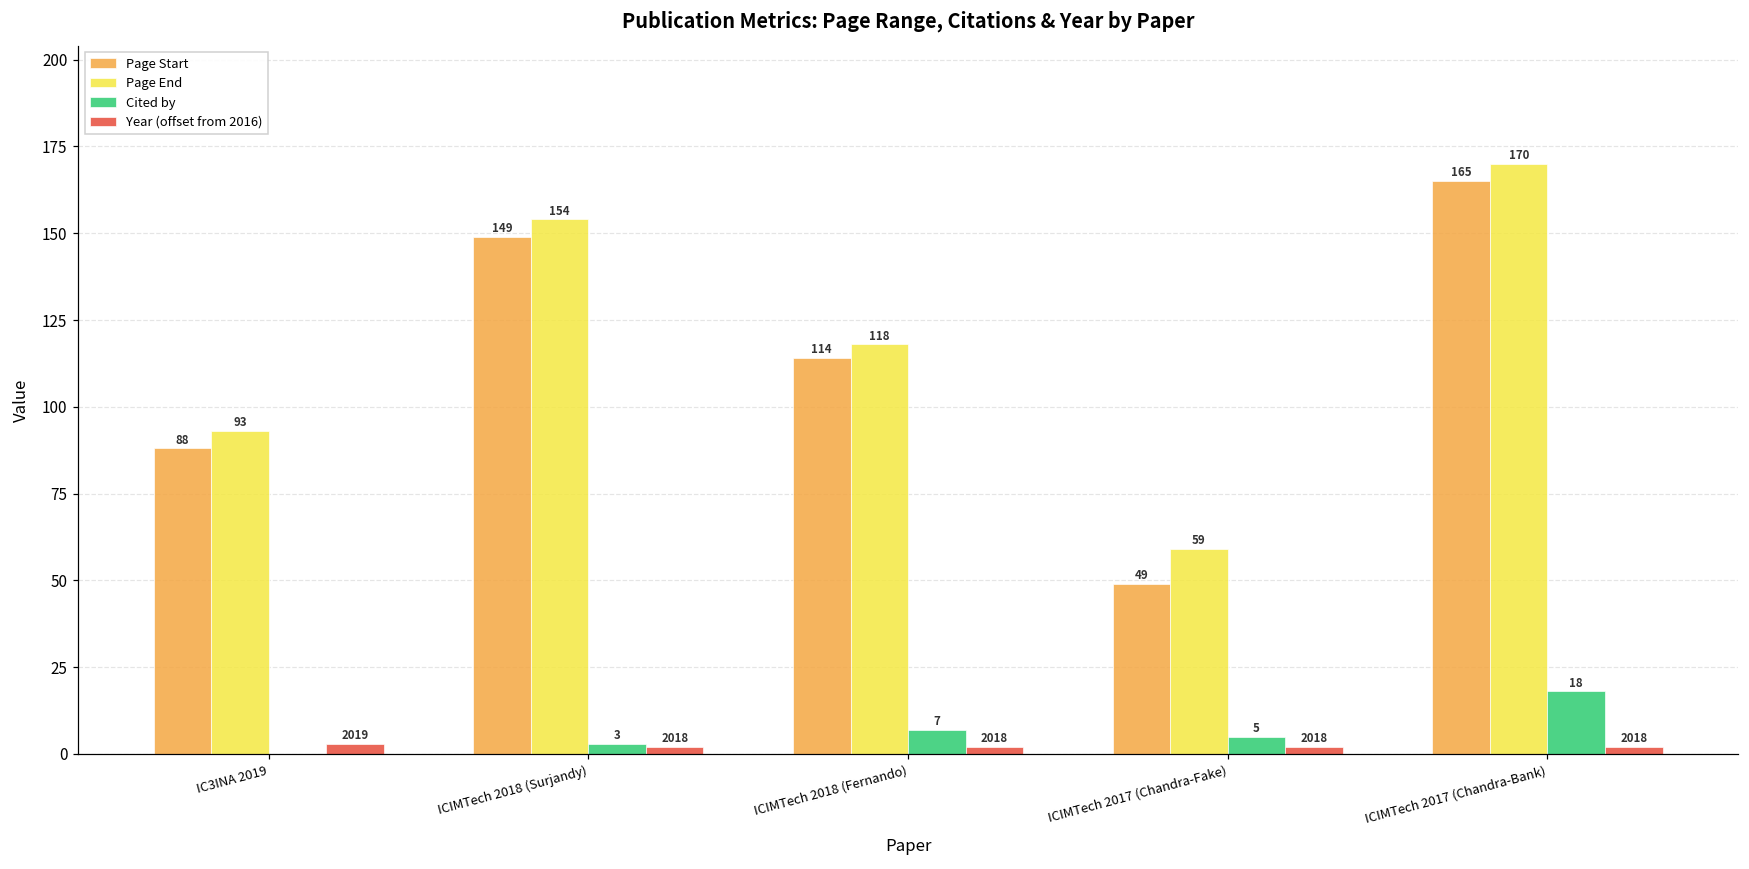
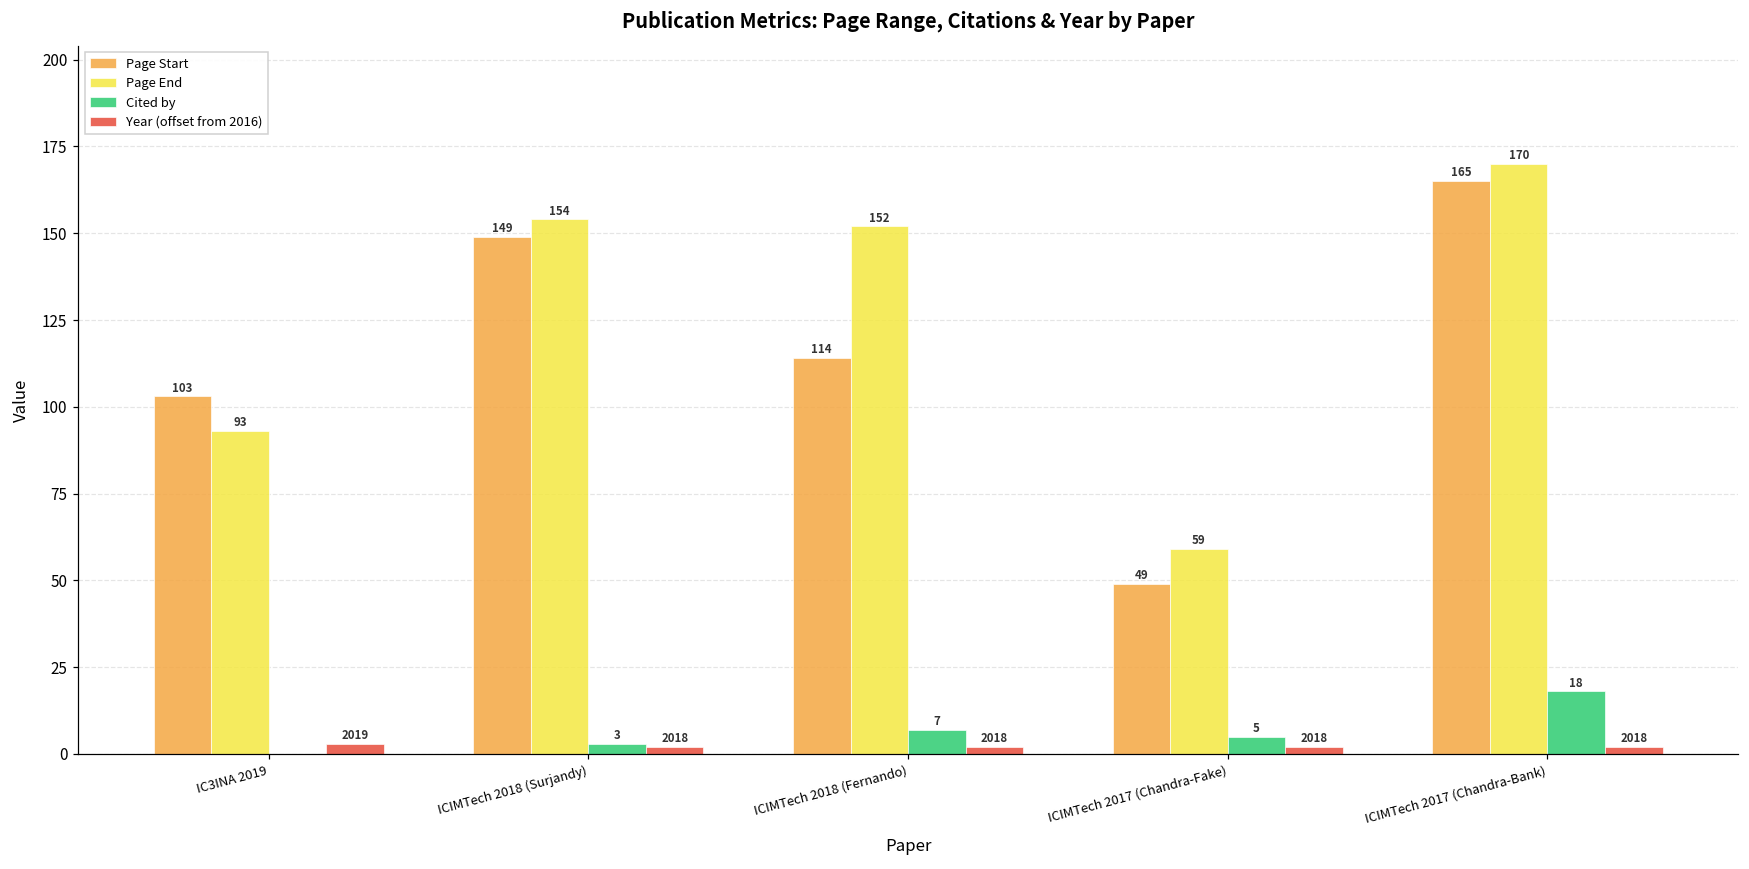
  {
    "Page Start": {
-     "IC3INA 2019": 88,
+     "IC3INA 2019": 103,
      "ICIMTech 2018 (Surjandy)": 149,
      "ICIMTech 2018 (Fernando)": 114,
      "ICIMTech 2017 (Chandra-Fake)": 49,
      "ICIMTech 2017 (Chandra-Bank)": 165
    },
    "Page End": {
      "IC3INA 2019": 93,
      "ICIMTech 2018 (Surjandy)": 154,
-     "ICIMTech 2018 (Fernando)": 118,
+     "ICIMTech 2018 (Fernando)": 152,
      "ICIMTech 2017 (Chandra-Fake)": 59,
      "ICIMTech 2017 (Chandra-Bank)": 170
    },
    "Cited by": {
      "ICIMTech 2018 (Surjandy)": 3,
      "ICIMTech 2018 (Fernando)": 7,
      "ICIMTech 2017 (Chandra-Fake)": 5,
      "ICIMTech 2017 (Chandra-Bank)": 18
    }
  }
